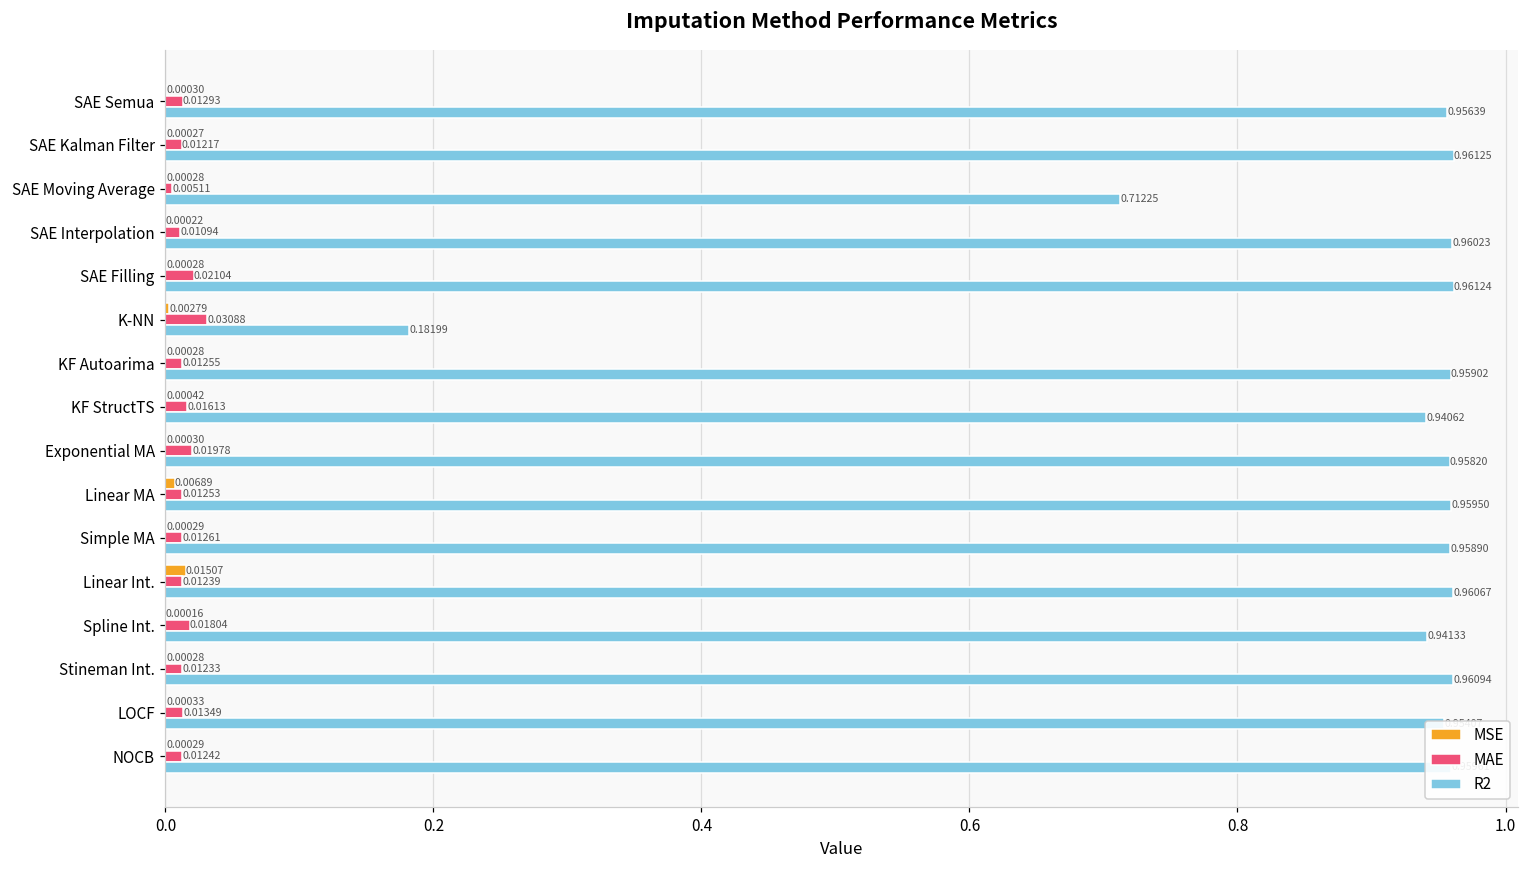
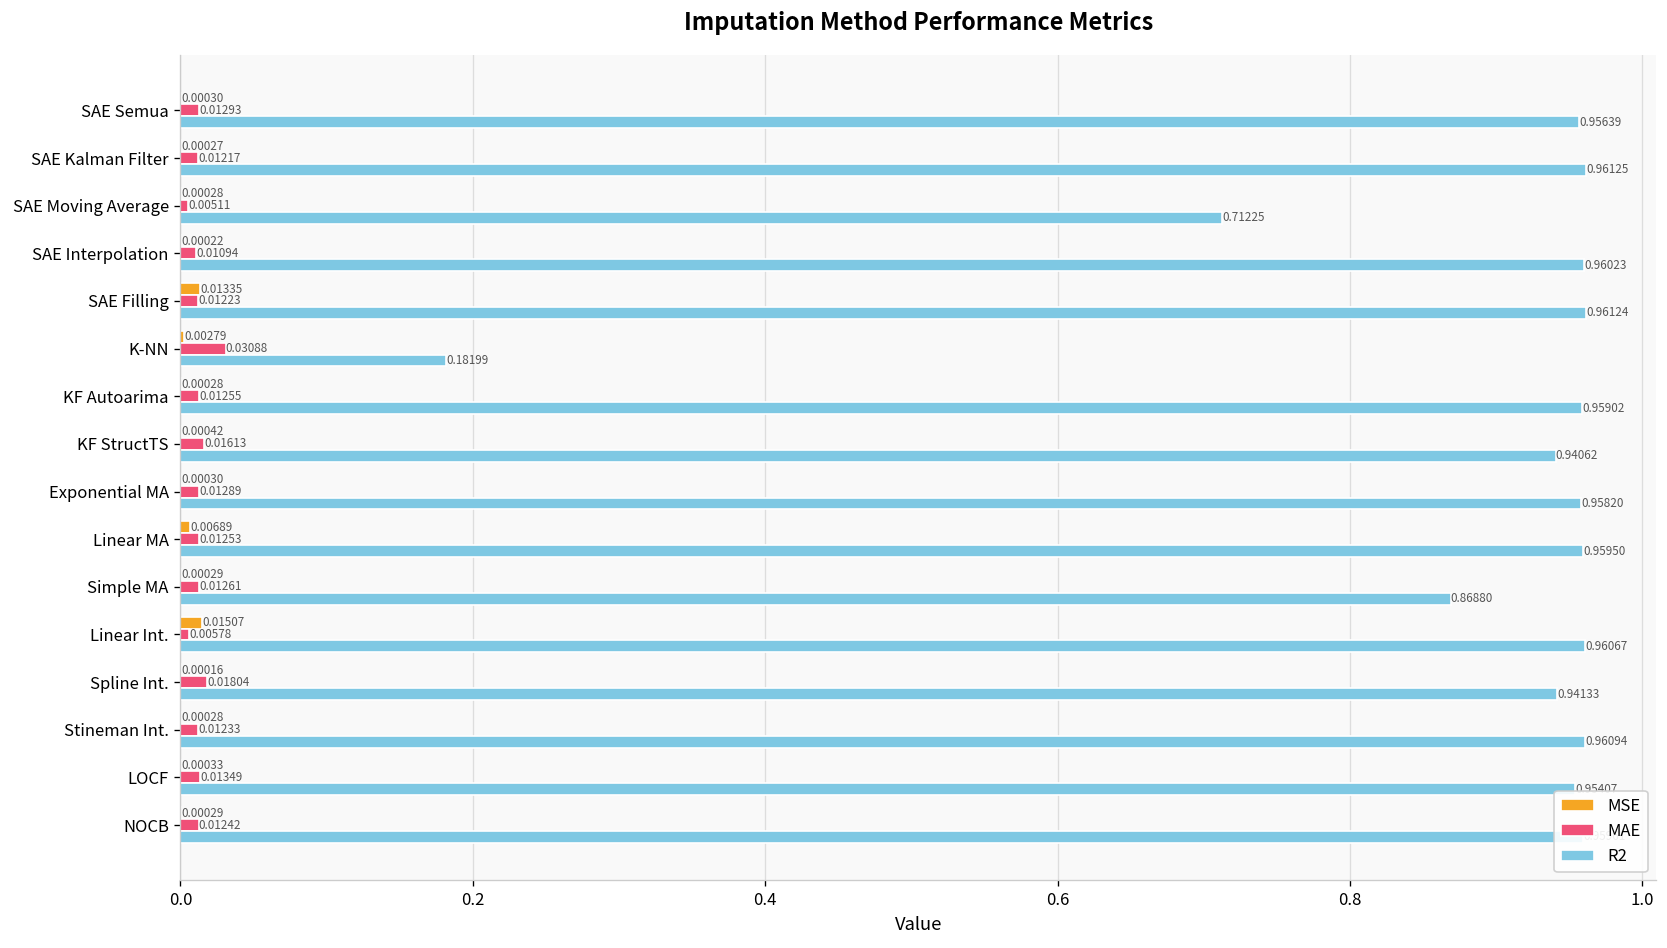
  {
    "MSE": {
      "SAE Semua": 0.00030,
      "SAE Kalman Filter": 0.00027,
      "SAE Moving Average": 0.00028,
      "SAE Interpolation": 0.00022,
-     "SAE Filling": 0.00028,
+     "SAE Filling": 0.01335,
      "K-NN": 0.00279,
      "KF Autoarima": 0.00028,
      "KF StructTS": 0.00042,
      "Exponential MA": 0.00030,
      "Linear MA": 0.00689,
      "Simple MA": 0.00029,
      "Linear Int.": 0.01507,
      "Spline Int.": 0.00016,
      "Stineman Int.": 0.00028,
      "LOCF": 0.00033,
      "NOCB": 0.00029
    },
    "MAE": {
      "SAE Semua": 0.01293,
      "SAE Kalman Filter": 0.01217,
      "SAE Moving Average": 0.00511,
      "SAE Interpolation": 0.01094,
-     "SAE Filling": 0.02104,
+     "SAE Filling": 0.01223,
      "K-NN": 0.03088,
      "KF Autoarima": 0.01255,
      "KF StructTS": 0.01613,
-     "Exponential MA": 0.01978,
+     "Exponential MA": 0.01289,
      "Linear MA": 0.01253,
      "Simple MA": 0.01261,
-     "Linear Int.": 0.01239,
+     "Linear Int.": 0.00578,
      "Spline Int.": 0.01804,
      "Stineman Int.": 0.01233,
      "LOCF": 0.01349,
      "NOCB": 0.01242
    },
    "R2": {
      "SAE Semua": 0.95639,
      "SAE Kalman Filter": 0.96125,
      "SAE Moving Average": 0.71225,
      "SAE Interpolation": 0.96023,
      "SAE Filling": 0.96124,
      "K-NN": 0.18199,
      "KF Autoarima": 0.95902,
      "KF StructTS": 0.94062,
      "Exponential MA": 0.95820,
      "Linear MA": 0.95950,
-     "Simple MA": 0.95890,
+     "Simple MA": 0.86880,
      "Linear Int.": 0.96067,
      "Spline Int.": 0.94133,
      "Stineman Int.": 0.96094
    }
  }
